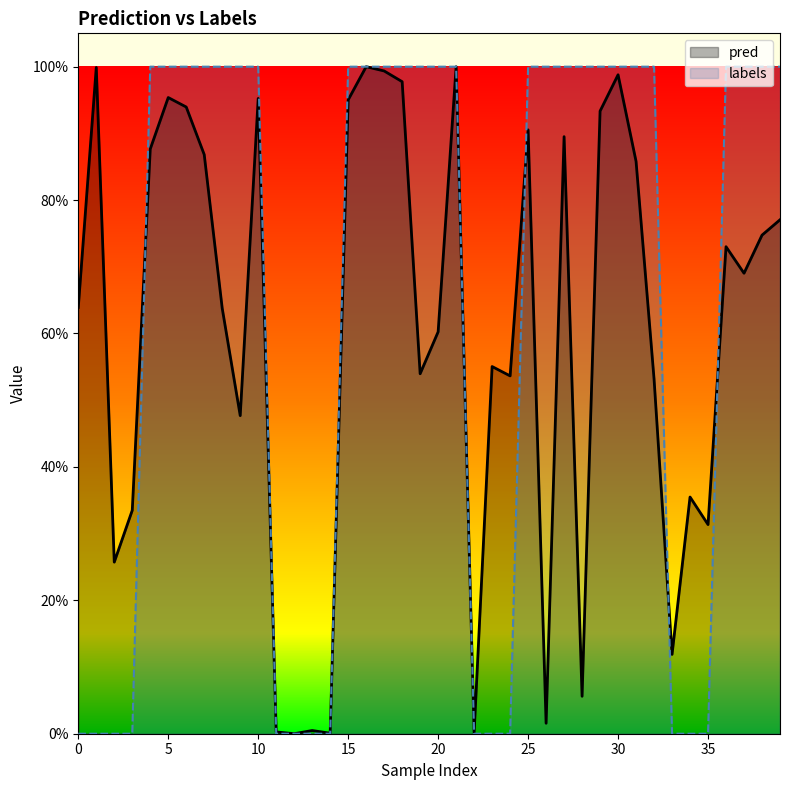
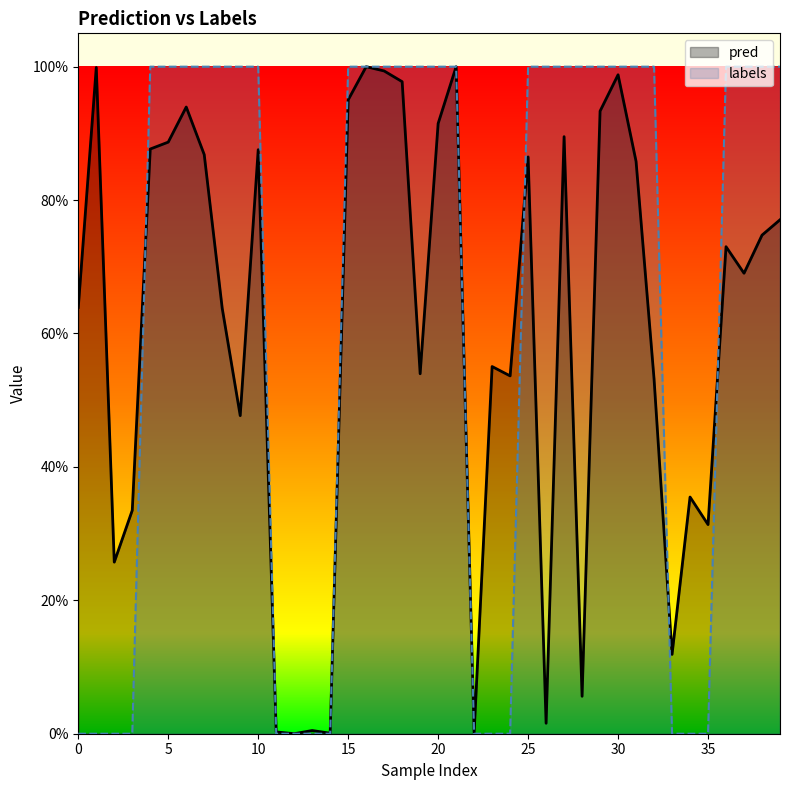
  {
    "pred": {
      "0": "64%",
-     "5": "95%",
-     "10": "95%",
+     "5": "89%",
+     "10": "88%",
      "15": "95%",
-     "20": "60%",
-     "25": "91%",
+     "20": "91%",
+     "25": "86%",
      "30": "99%",
      "35": "31%"
    },
    "labels": {
      "0": "0%",
      "5": "100%",
      "10": "100%",
      "15": "100%",
      "20": "100%",
      "25": "100%",
      "30": "100%",
      "35": "0%"
    }
  }
